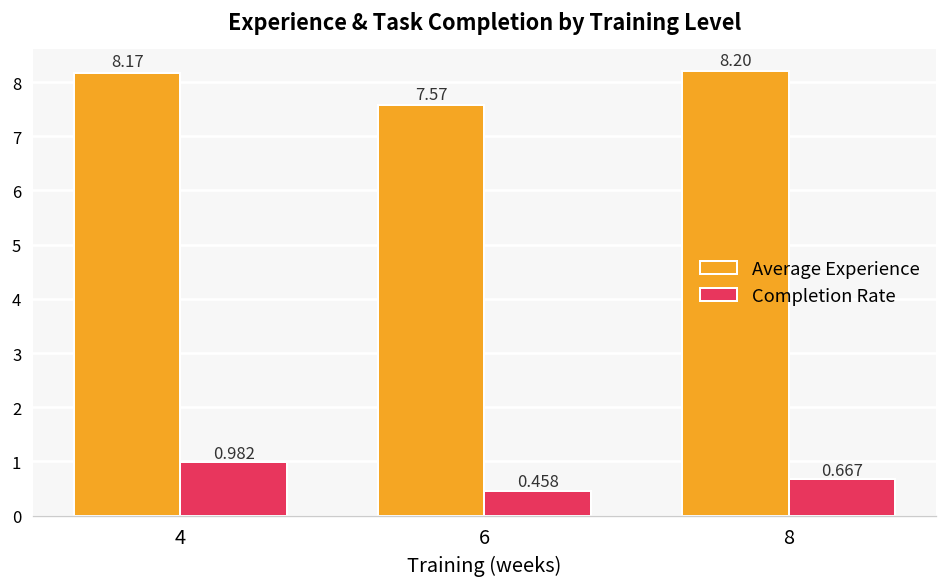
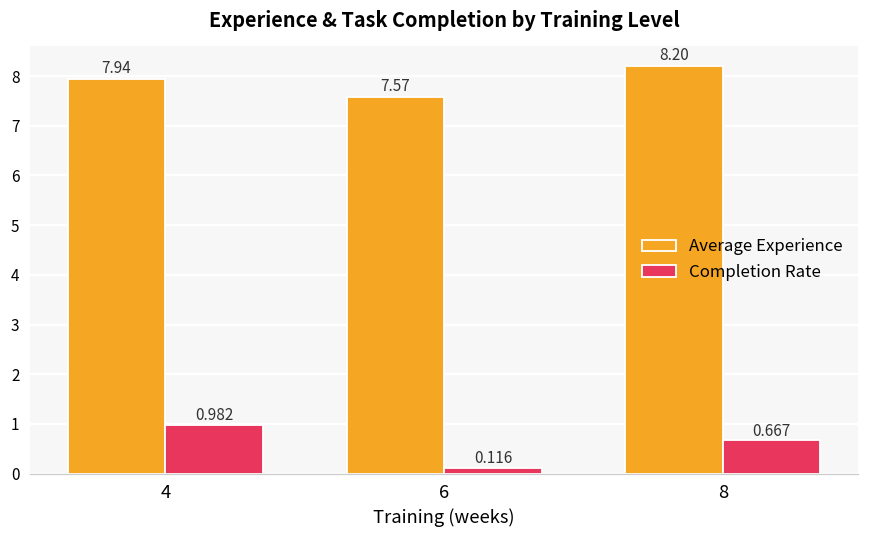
  {
    "Average Experience": {
-     "4": 8.17,
+     "4": 7.94,
      "6": 7.57,
      "8": 8.20
    },
    "Completion Rate": {
      "4": 0.982,
-     "6": 0.458,
+     "6": 0.116,
      "8": 0.667
    }
  }
